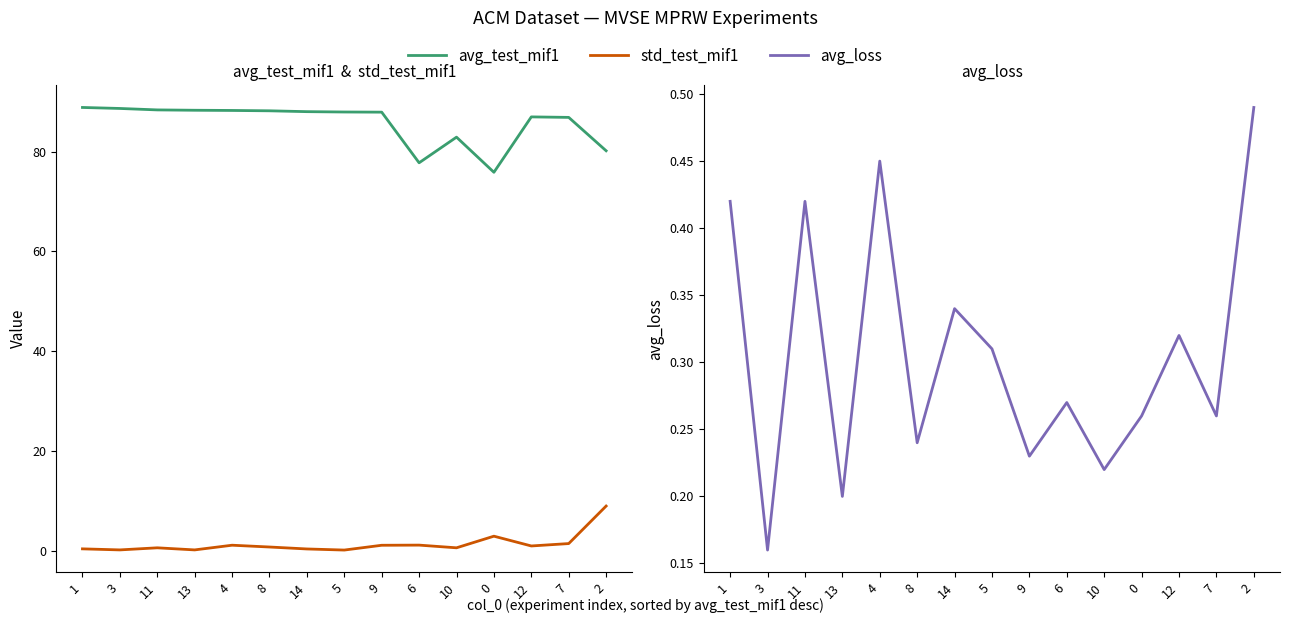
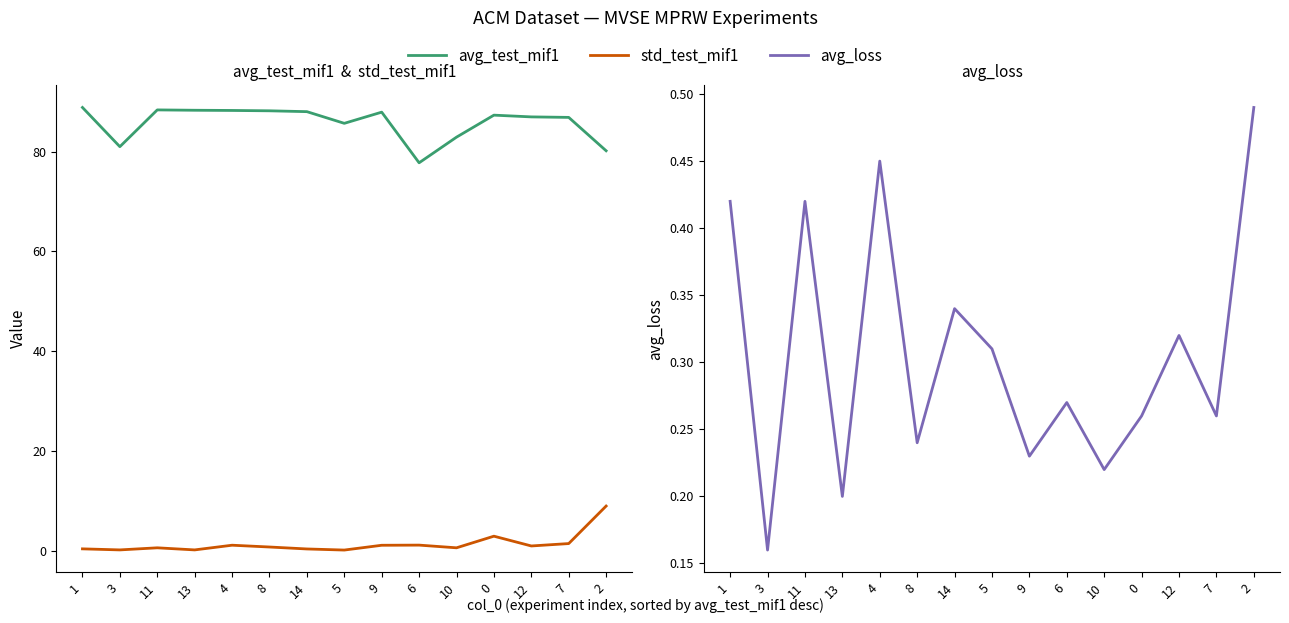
  {
    "avg_test_mif1 & std_test_mif1": {
      "avg_test_mif1": {
        "1": 89,
-       "3": 89,
+       "3": 81,
        "11": 88,
        "13": 88,
        "4": 88,
        "8": 88,
        "14": 88,
-       "5": 88,
+       "5": 86,
        "9": 88,
        "6": 78,
        "10": 83,
-       "0": 76,
+       "0": 87,
        "12": 87,
        "7": 87,
        "2": 80
      },
      "std_test_mif1": {
        "1": 0,
        "3": 0,
        "11": 1,
        "13": 0,
        "4": 1,
        "8": 1,
        "14": 0,
        "5": 0,
        "9": 1,
        "6": 1,
        "10": 1,
        "0": 3,
        "12": 1,
        "7": 1,
        "2": 9
      }
    },
    "avg_loss": {
      "1": 0.420,
      "3": 0.160,
      "11": 0.420,
      "13": 0.200,
      "4": 0.450,
      "8": 0.240,
      "14": 0.340,
      "5": 0.310,
      "9": 0.230,
      "6": 0.270,
      "10": 0.220,
      "0": 0.260,
      "12": 0.320,
      "7": 0.260,
      "2": 0.490
    }
  }
